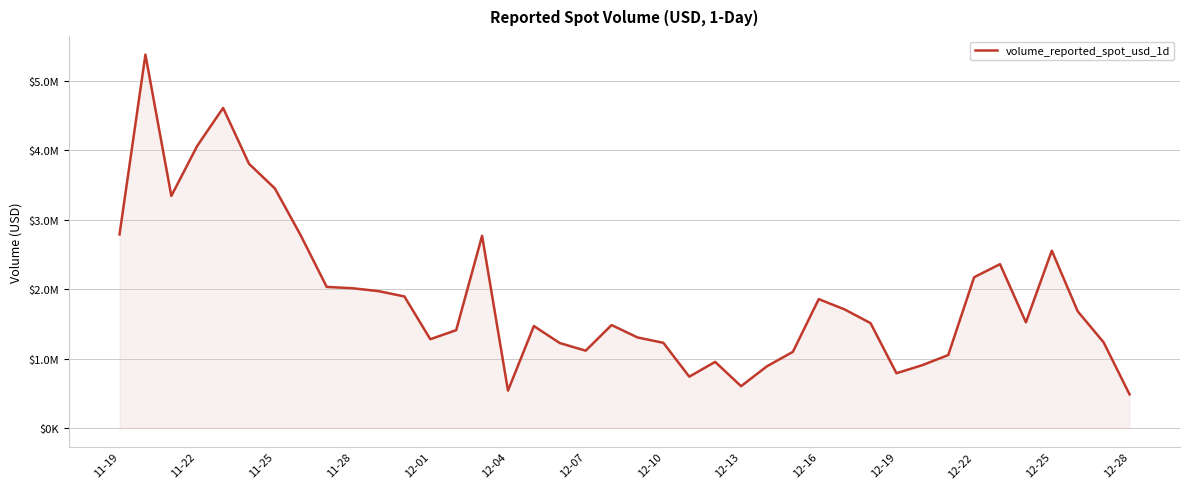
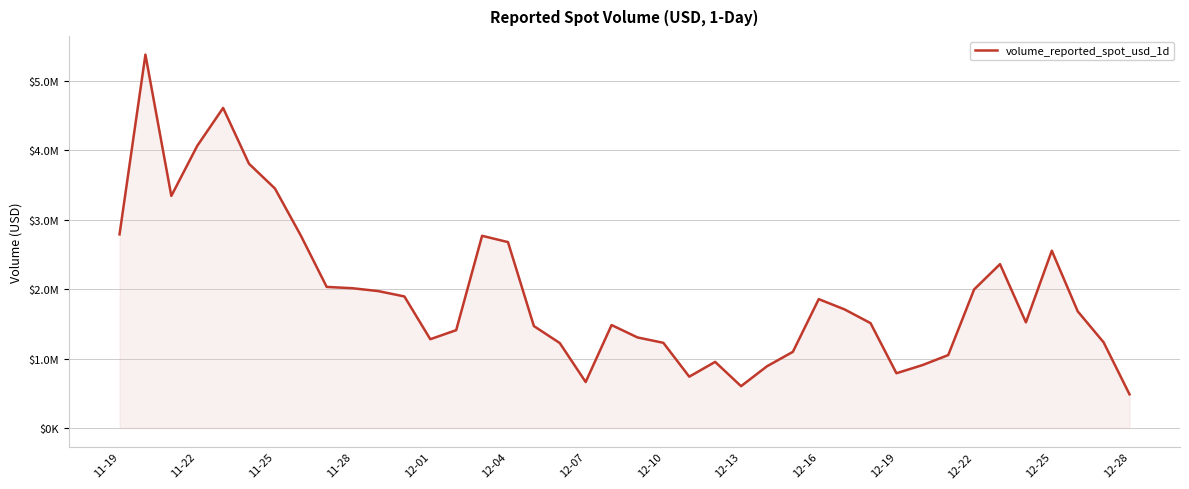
  {
    "11-19": "$2800000",
    "11-22": "$4100000",
    "11-25": "$3400000",
    "11-28": "$2000000",
    "12-01": "$1300000",
-   "12-04": "$500000",
-   "12-07": "$1100000",
+   "12-04": "$2700000",
+   "12-07": "$700000",
    "12-10": "$1200000",
    "12-13": "$600000",
    "12-16": "$1900000",
    "12-19": "$800000",
-   "12-22": "$2200000",
+   "12-22": "$2000000",
    "12-25": "$2600000",
    "12-28": "$500000"
  }
